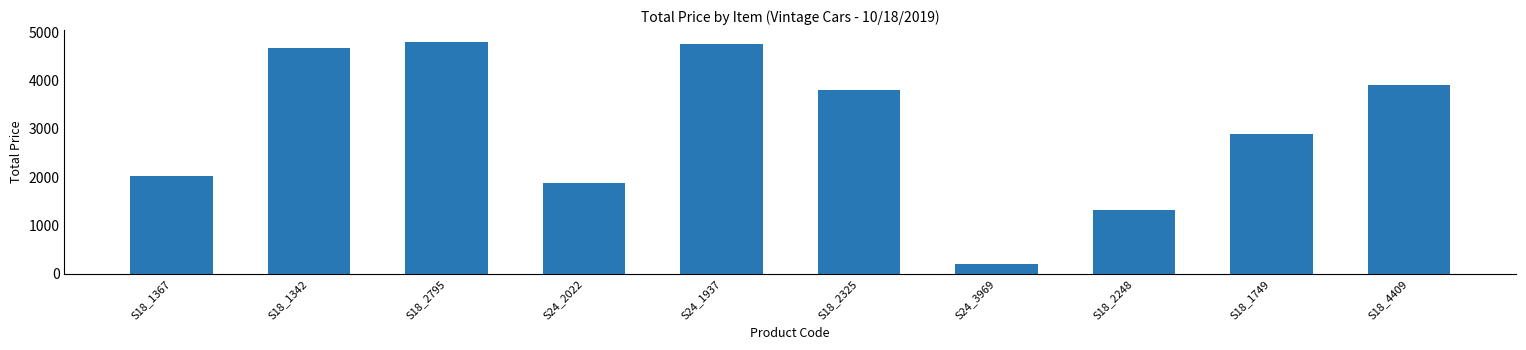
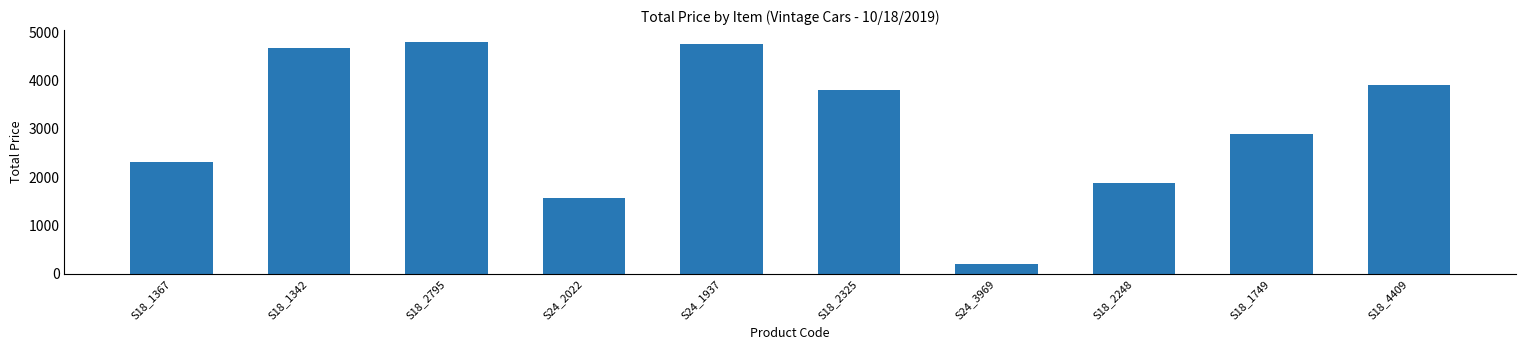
  {
-   "S18_1367": 2000,
+   "S18_1367": 2300,
    "S18_1342": 4700,
    "S18_2795": 4800,
-   "S24_2022": 1900,
+   "S24_2022": 1600,
    "S24_1937": 4700,
    "S18_2325": 3800,
    "S24_3969": 200,
-   "S18_2248": 1300,
+   "S18_2248": 1900,
    "S18_1749": 2900,
    "S18_4409": 3900
  }
